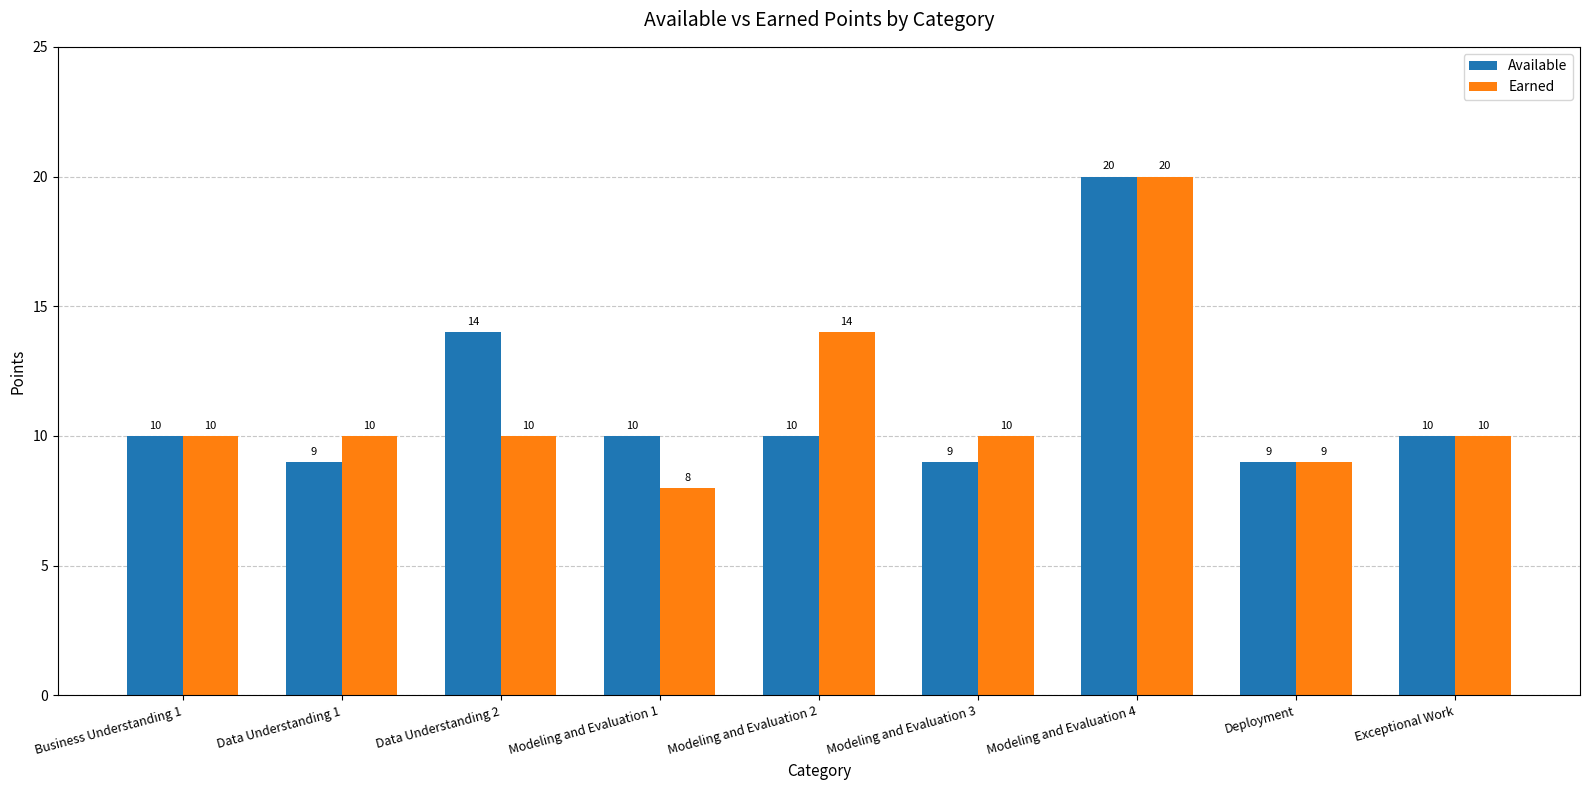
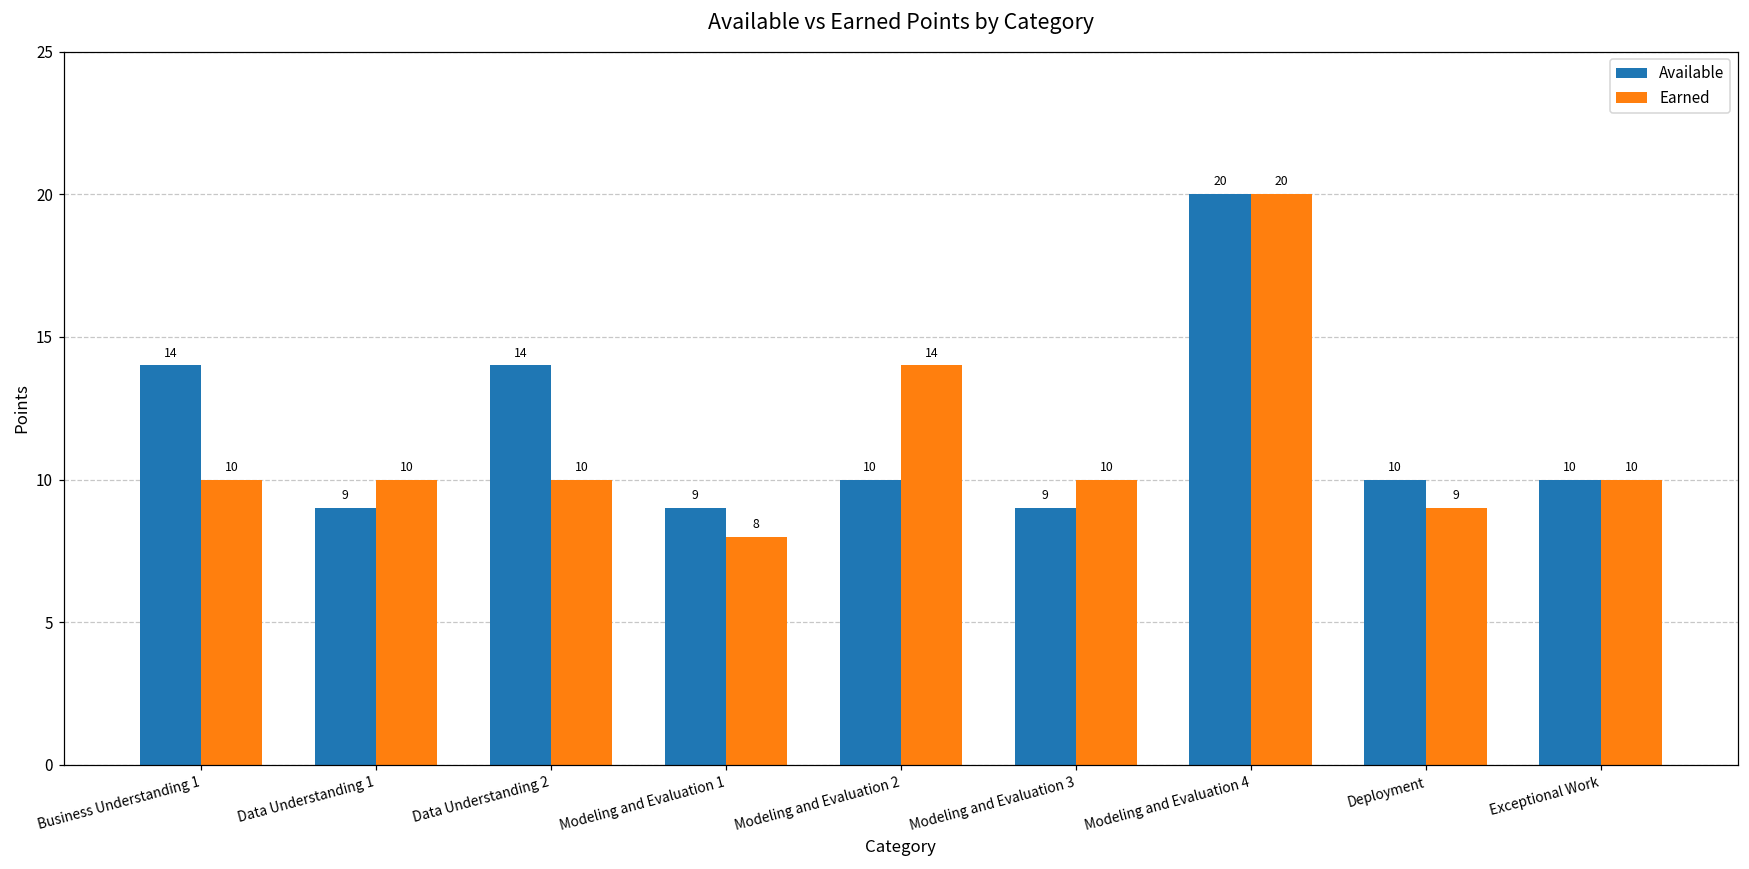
  {
    "Available": {
-     "Business Understanding 1": 10,
+     "Business Understanding 1": 14,
      "Data Understanding 1": 9,
      "Data Understanding 2": 14,
-     "Modeling and Evaluation 1": 10,
+     "Modeling and Evaluation 1": 9,
      "Modeling and Evaluation 2": 10,
      "Modeling and Evaluation 3": 9,
      "Modeling and Evaluation 4": 20,
-     "Deployment": 9,
+     "Deployment": 10,
      "Exceptional Work": 10
    },
    "Earned": {
      "Business Understanding 1": 10,
      "Data Understanding 1": 10,
      "Data Understanding 2": 10,
      "Modeling and Evaluation 1": 8,
      "Modeling and Evaluation 2": 14,
      "Modeling and Evaluation 3": 10,
      "Modeling and Evaluation 4": 20,
      "Deployment": 9,
      "Exceptional Work": 10
    }
  }
